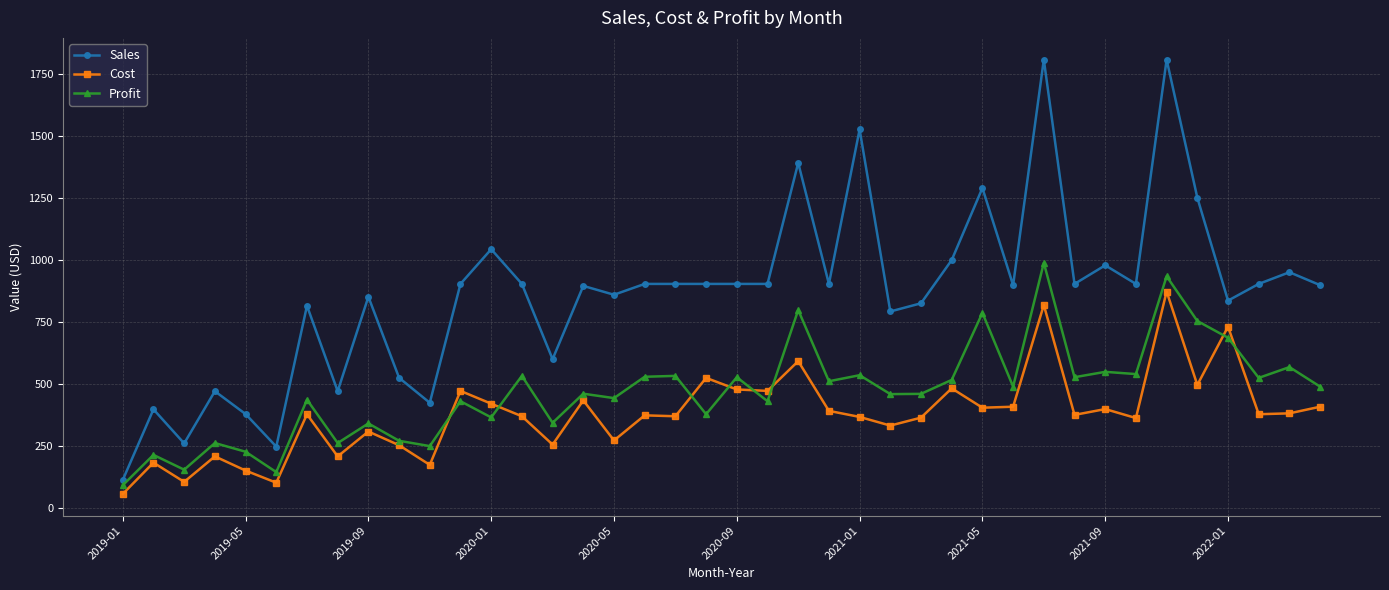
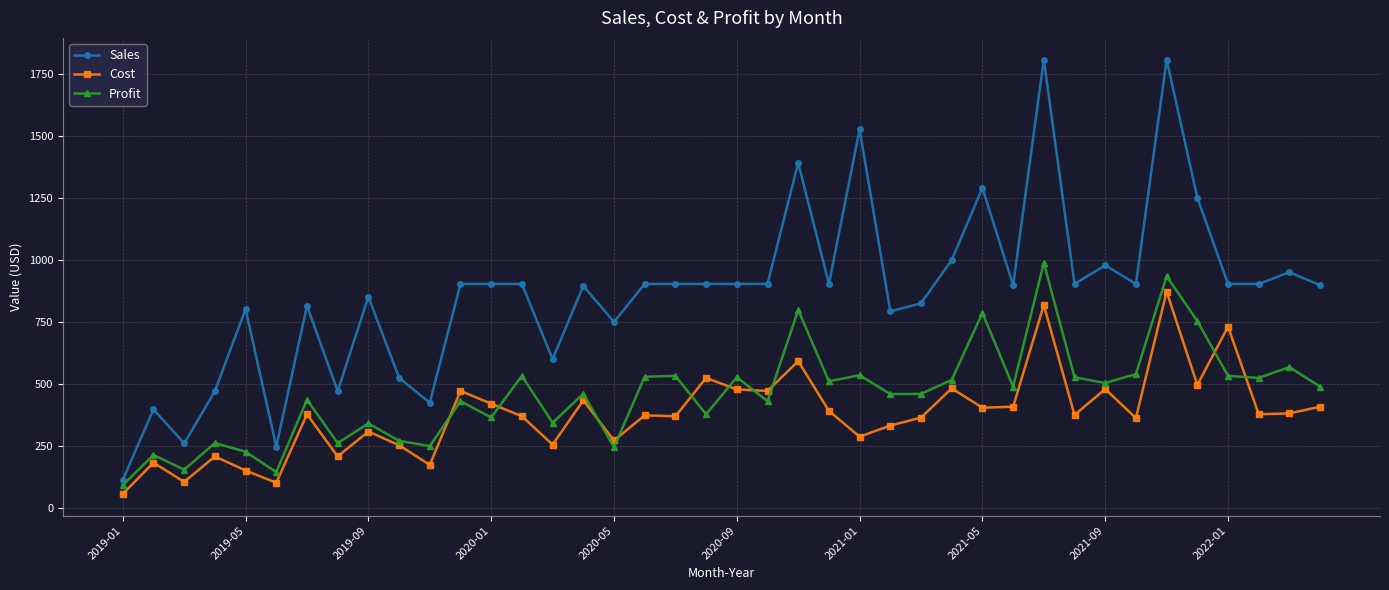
  {
    "Sales": {
      "2019-01": 110,
-     "2019-05": 380,
+     "2019-05": 800,
      "2019-09": 850,
-     "2020-01": 1040,
-     "2020-05": 860,
+     "2020-01": 900,
+     "2020-05": 750,
      "2020-09": 900,
      "2021-01": 1520,
      "2021-05": 1290,
      "2021-09": 980,
-     "2022-01": 840
+     "2022-01": 900
    },
    "Cost": {
      "2019-01": 60,
      "2019-05": 150,
      "2019-09": 310,
      "2020-01": 420,
      "2020-05": 270,
      "2020-09": 480,
-     "2021-01": 370,
+     "2021-01": 290,
      "2021-05": 400,
-     "2021-09": 400,
+     "2021-09": 480,
      "2022-01": 730
    },
    "Profit": {
      "2019-01": 90,
      "2019-05": 230,
      "2019-09": 340,
      "2020-01": 370,
-     "2020-05": 440,
+     "2020-05": 250,
      "2020-09": 530,
      "2021-01": 540,
      "2021-05": 790,
-     "2021-09": 550,
-     "2022-01": 690
+     "2021-09": 500,
+     "2022-01": 530
    }
  }
